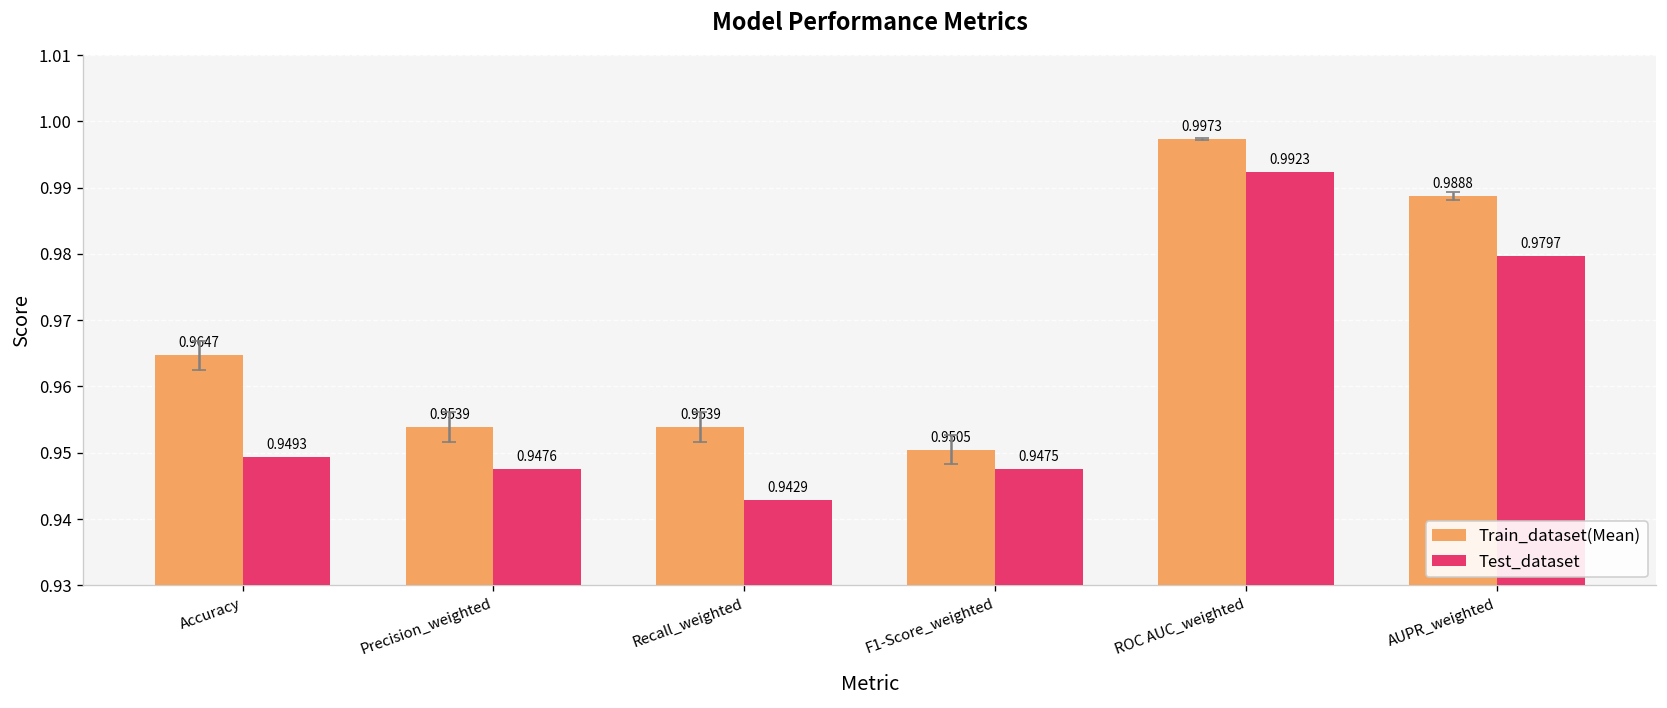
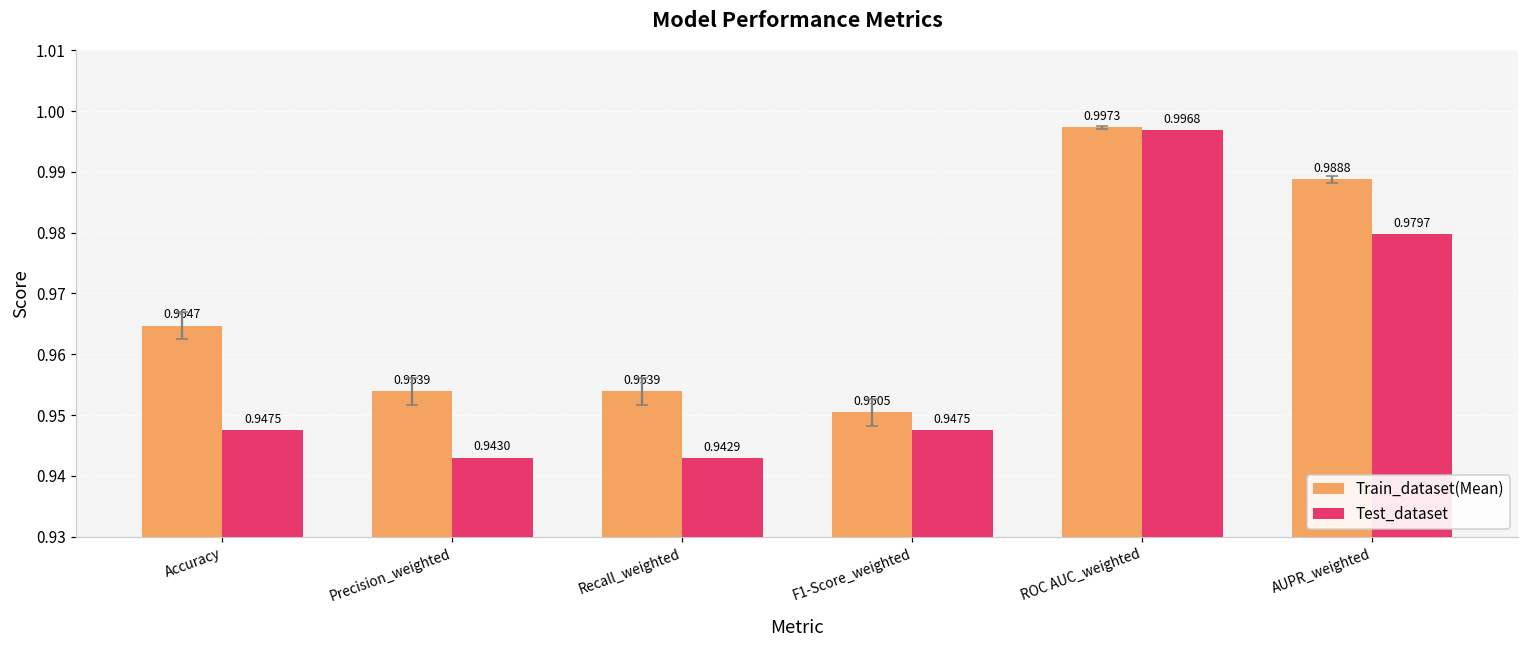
  {
    "Train_dataset(Mean)": {
      "ROC AUC_weighted": 0.9973
    },
    "Test_dataset": {
-     "Accuracy": 0.9493,
-     "Precision_weighted": 0.9476,
+     "Accuracy": 0.9475,
+     "Precision_weighted": 0.9430,
      "Recall_weighted": 0.9429,
      "F1-Score_weighted": 0.9475,
-     "ROC AUC_weighted": 0.9923,
+     "ROC AUC_weighted": 0.9968,
      "AUPR_weighted": 0.9797
    }
  }
